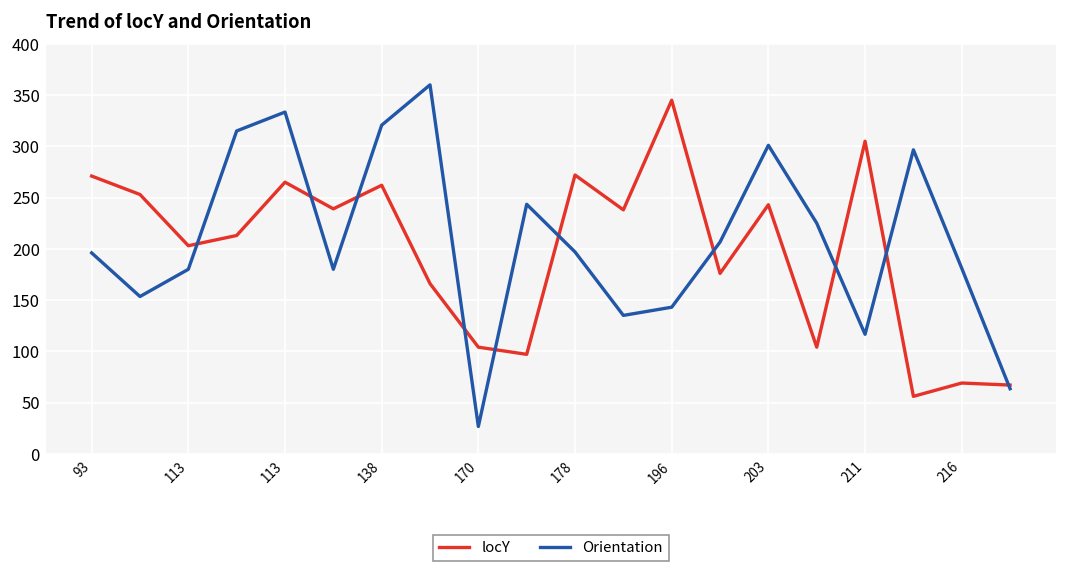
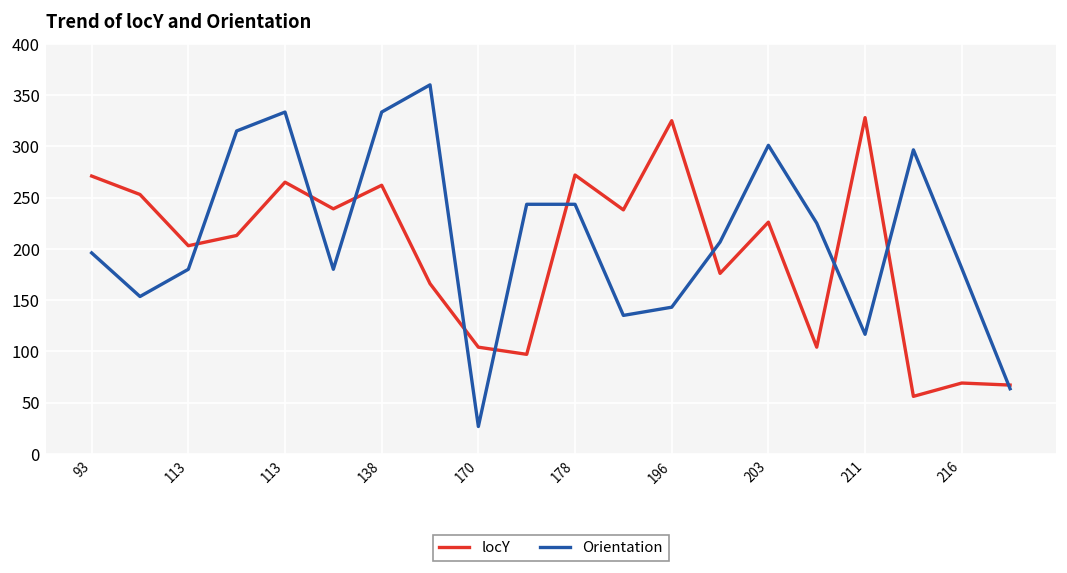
  {
    "locY": {
      "93": 270,
      "138": 260,
      "170": 100,
      "178": 270,
-     "196": 350,
-     "203": 240,
-     "211": 310,
+     "196": 330,
+     "203": 230,
+     "211": 330,
      "216": 70
    },
    "Orientation": {
      "93": 200,
-     "138": 320,
+     "138": 330,
      "170": 30,
-     "178": 200,
+     "178": 240,
      "196": 140,
      "203": 300,
      "211": 120,
      "216": 180
    }
  }
